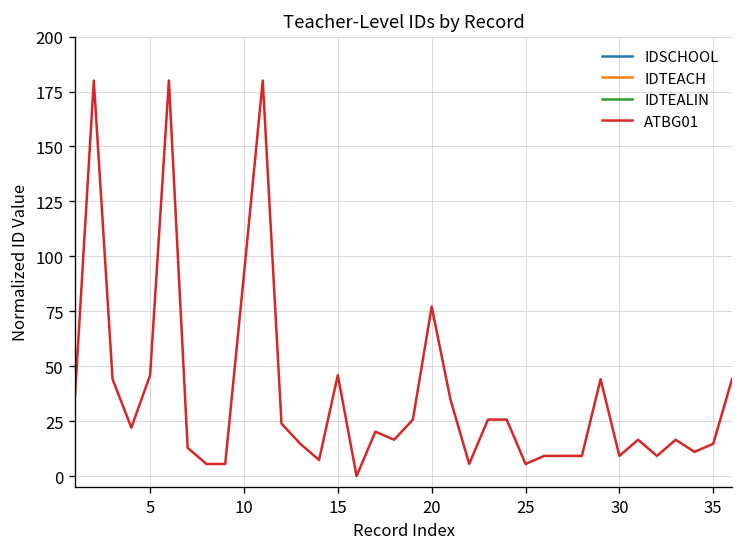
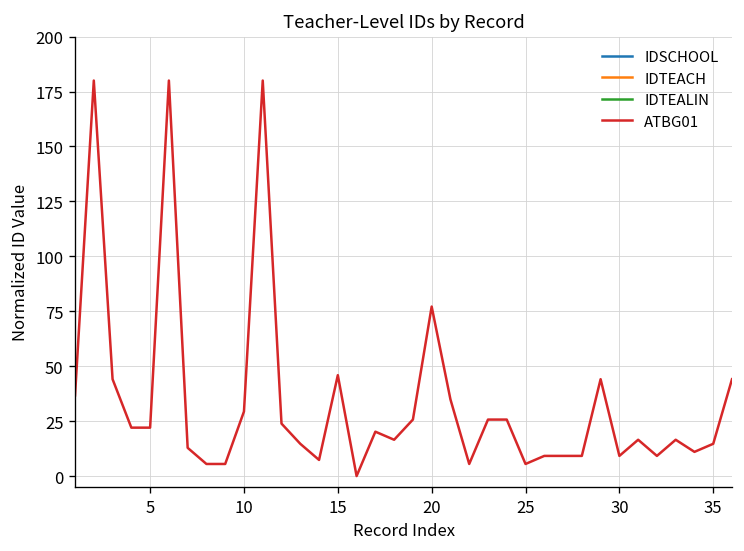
  {
-   "5": 46,
-   "10": 92,
+   "5": 22,
+   "10": 29,
    "15": 46,
    "20": 77,
    "25": 6,
    "30": 9,
    "35": 15
  }
